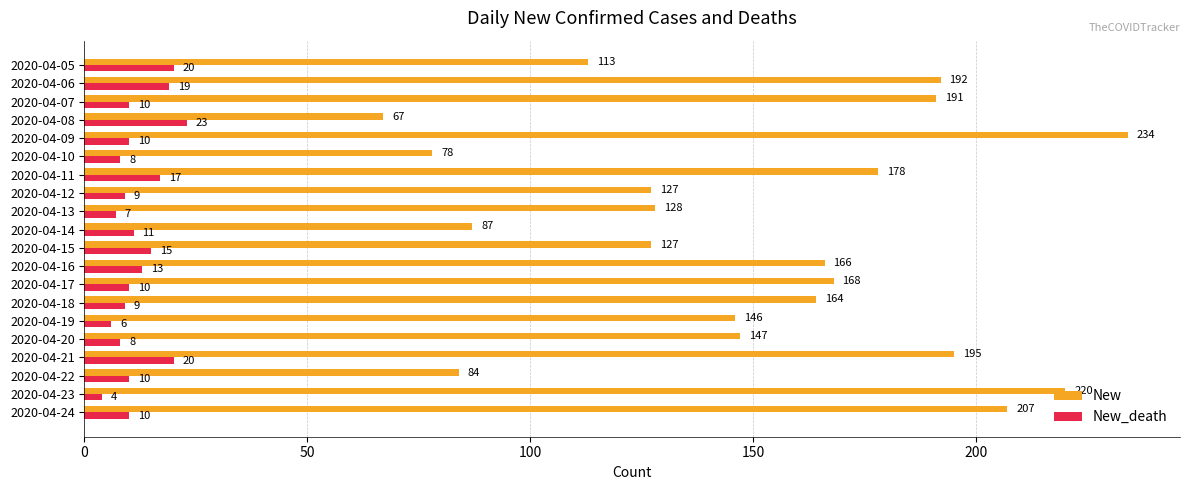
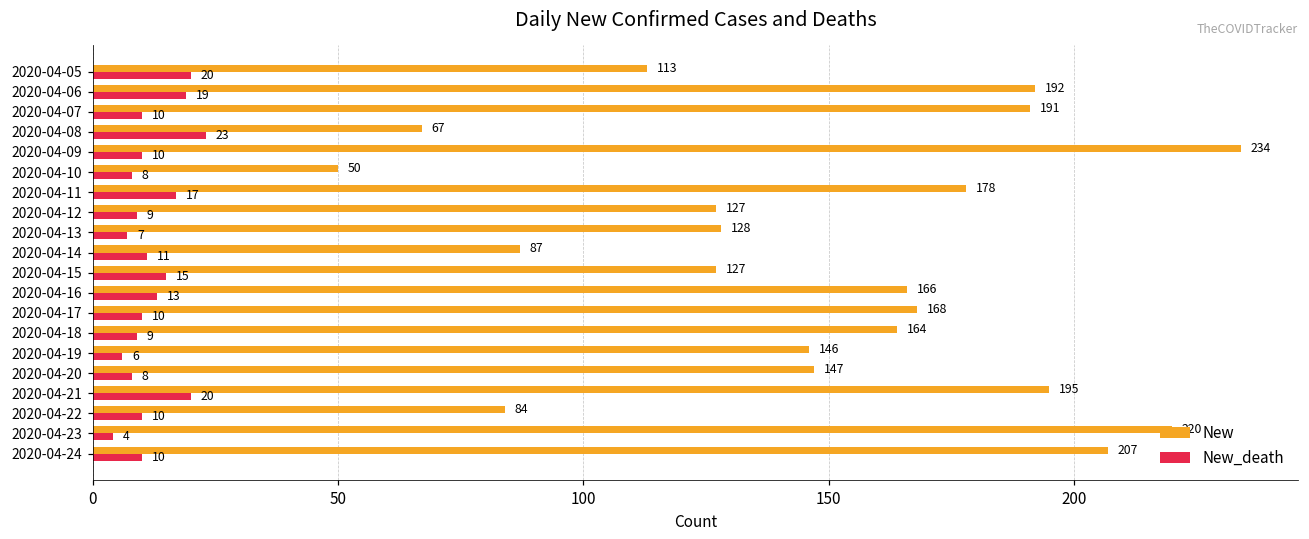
  {
    "New": {
      "2020-04-05": 113,
      "2020-04-06": 192,
      "2020-04-07": 191,
      "2020-04-08": 67,
      "2020-04-09": 234,
-     "2020-04-10": 78,
+     "2020-04-10": 50,
      "2020-04-11": 178,
      "2020-04-12": 127,
      "2020-04-13": 128,
      "2020-04-14": 87,
      "2020-04-15": 127,
      "2020-04-16": 166,
      "2020-04-17": 168,
      "2020-04-18": 164,
      "2020-04-19": 146,
      "2020-04-20": 147,
      "2020-04-21": 195,
      "2020-04-22": 84,
      "2020-04-23": 220,
      "2020-04-24": 207
    },
    "New_death": {
      "2020-04-05": 20,
      "2020-04-06": 19,
      "2020-04-07": 10,
      "2020-04-08": 23,
      "2020-04-09": 10,
      "2020-04-10": 8,
      "2020-04-11": 17,
      "2020-04-12": 9,
      "2020-04-13": 7,
      "2020-04-14": 11,
      "2020-04-15": 15,
      "2020-04-16": 13,
      "2020-04-17": 10,
      "2020-04-18": 9,
      "2020-04-19": 6,
      "2020-04-20": 8,
      "2020-04-21": 20,
      "2020-04-22": 10,
      "2020-04-23": 4,
      "2020-04-24": 10
    }
  }
